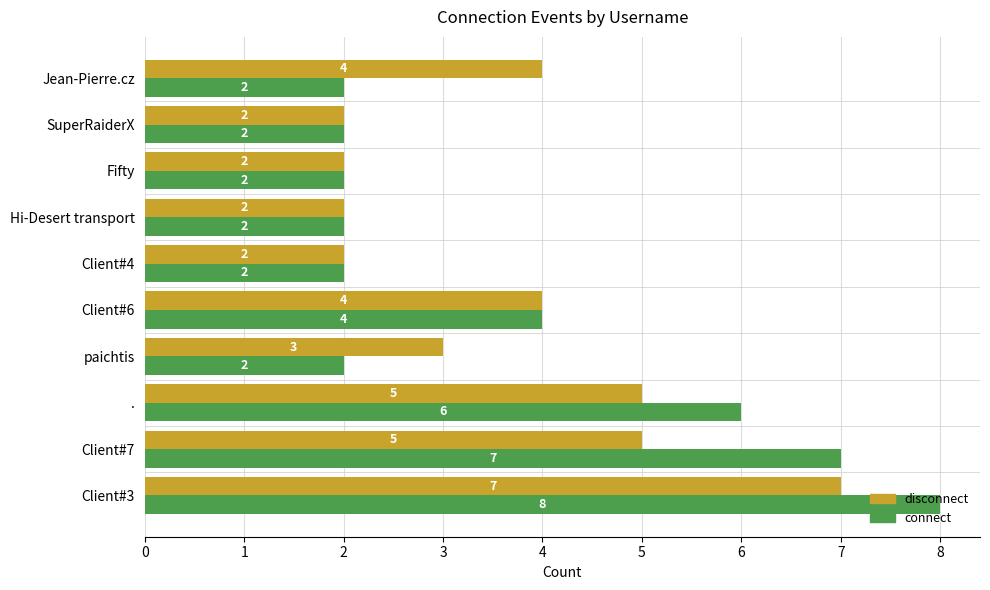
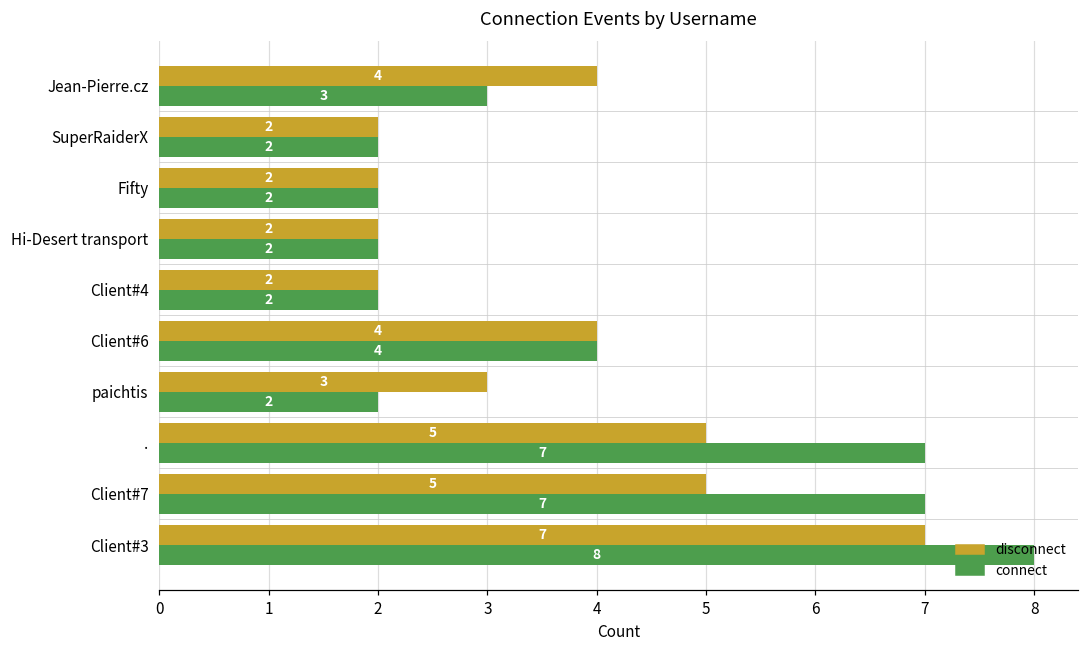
  {
    "disconnect": {
      "Jean-Pierre.cz": 4,
      "SuperRaiderX": 2,
      "Fifty": 2,
      "Hi-Desert transport": 2,
      "Client#4": 2,
      "Client#6": 4,
      "paichtis": 3,
      ".": 5,
      "Client#7": 5,
      "Client#3": 7
    },
    "connect": {
-     "Jean-Pierre.cz": 2,
+     "Jean-Pierre.cz": 3,
      "SuperRaiderX": 2,
      "Fifty": 2,
      "Hi-Desert transport": 2,
      "Client#4": 2,
      "Client#6": 4,
      "paichtis": 2,
-     ".": 6,
+     ".": 7,
      "Client#7": 7,
      "Client#3": 8
    }
  }
